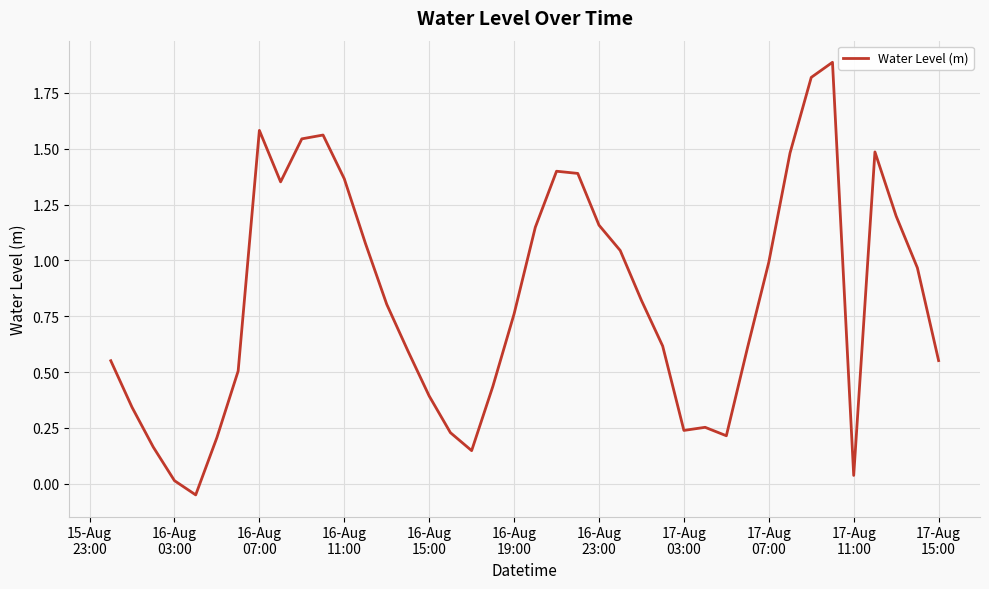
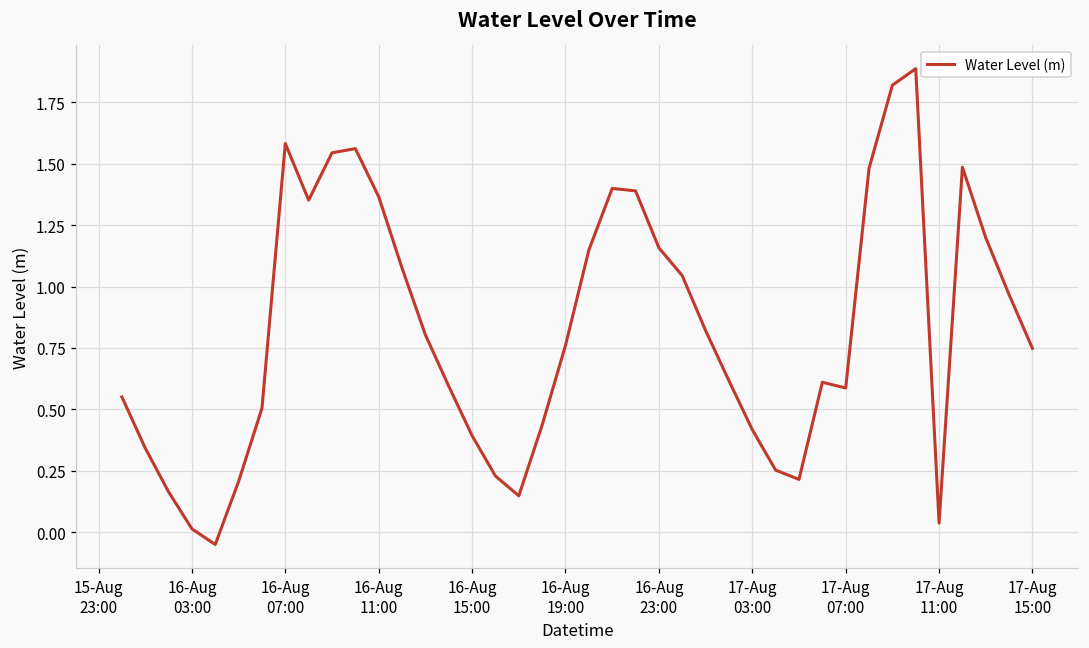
  {
    "16-Aug 03:00": 0.01,
    "16-Aug 07:00": 1.58,
    "16-Aug 11:00": 1.37,
    "16-Aug 15:00": 0.39,
    "16-Aug 19:00": 0.76,
    "16-Aug 23:00": 1.16,
-   "17-Aug 03:00": 0.24,
-   "17-Aug 07:00": 0.99,
+   "17-Aug 03:00": 0.42,
+   "17-Aug 07:00": 0.59,
    "17-Aug 11:00": 0.04,
-   "17-Aug 15:00": 0.55
+   "17-Aug 15:00": 0.75
  }
